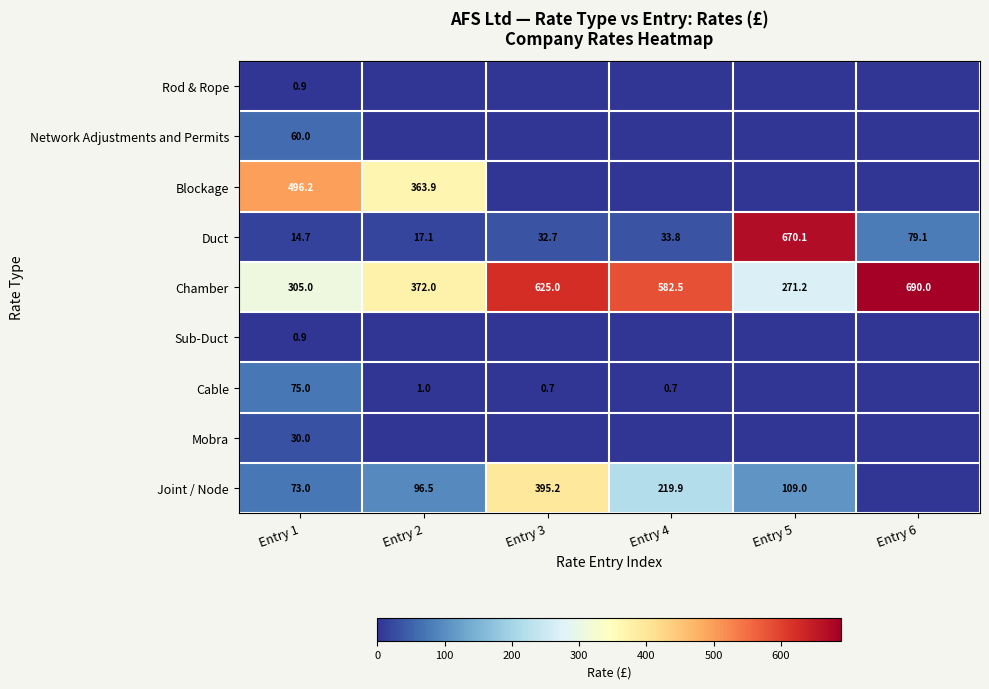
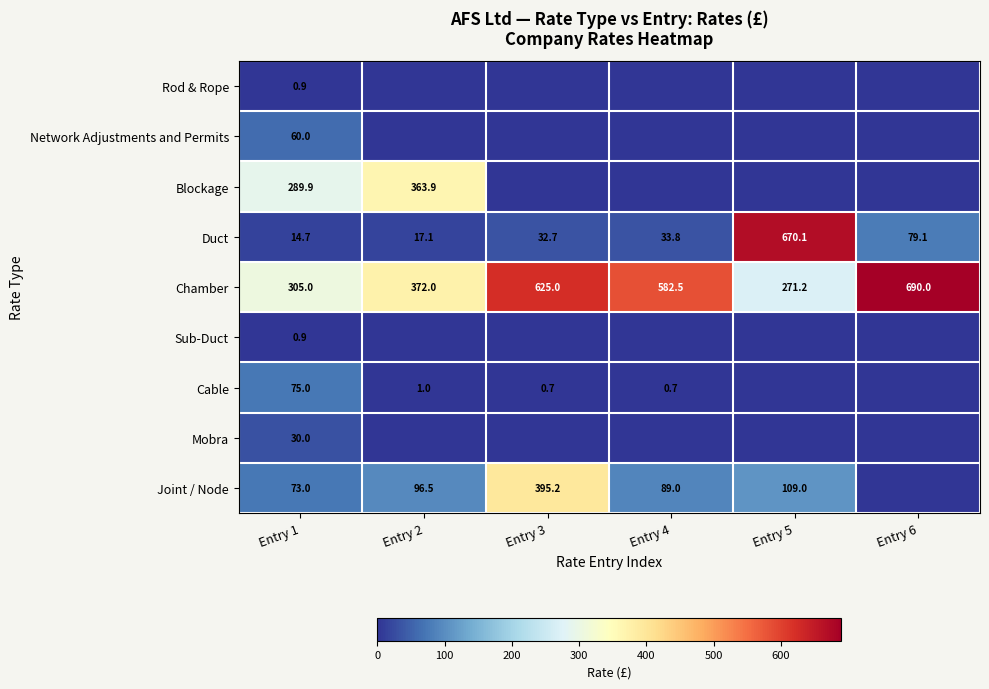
  {
    "Rod & Rope": {
      "Entry 1": 0.9
    },
    "Network Adjustments and Permits": {
      "Entry 1": 60.0
    },
    "Blockage": {
-     "Entry 1": 496.2,
+     "Entry 1": 289.9,
      "Entry 2": 363.9
    },
    "Duct": {
      "Entry 1": 14.7,
      "Entry 2": 17.1,
      "Entry 3": 32.7,
      "Entry 4": 33.8,
      "Entry 5": 670.1,
      "Entry 6": 79.1
    },
    "Chamber": {
      "Entry 1": 305.0,
      "Entry 2": 372.0,
      "Entry 3": 625.0,
      "Entry 4": 582.5,
      "Entry 5": 271.2,
      "Entry 6": 690.0
    },
    "Sub-Duct": {
      "Entry 1": 0.9
    },
    "Cable": {
      "Entry 1": 75.0,
      "Entry 2": 1.0,
      "Entry 3": 0.7,
      "Entry 4": 0.7
    },
    "Mobra": {
      "Entry 1": 30.0
    },
    "Joint / Node": {
      "Entry 1": 73.0,
      "Entry 2": 96.5,
      "Entry 3": 395.2,
-     "Entry 4": 219.9,
+     "Entry 4": 89.0,
      "Entry 5": 109.0
    }
  }
